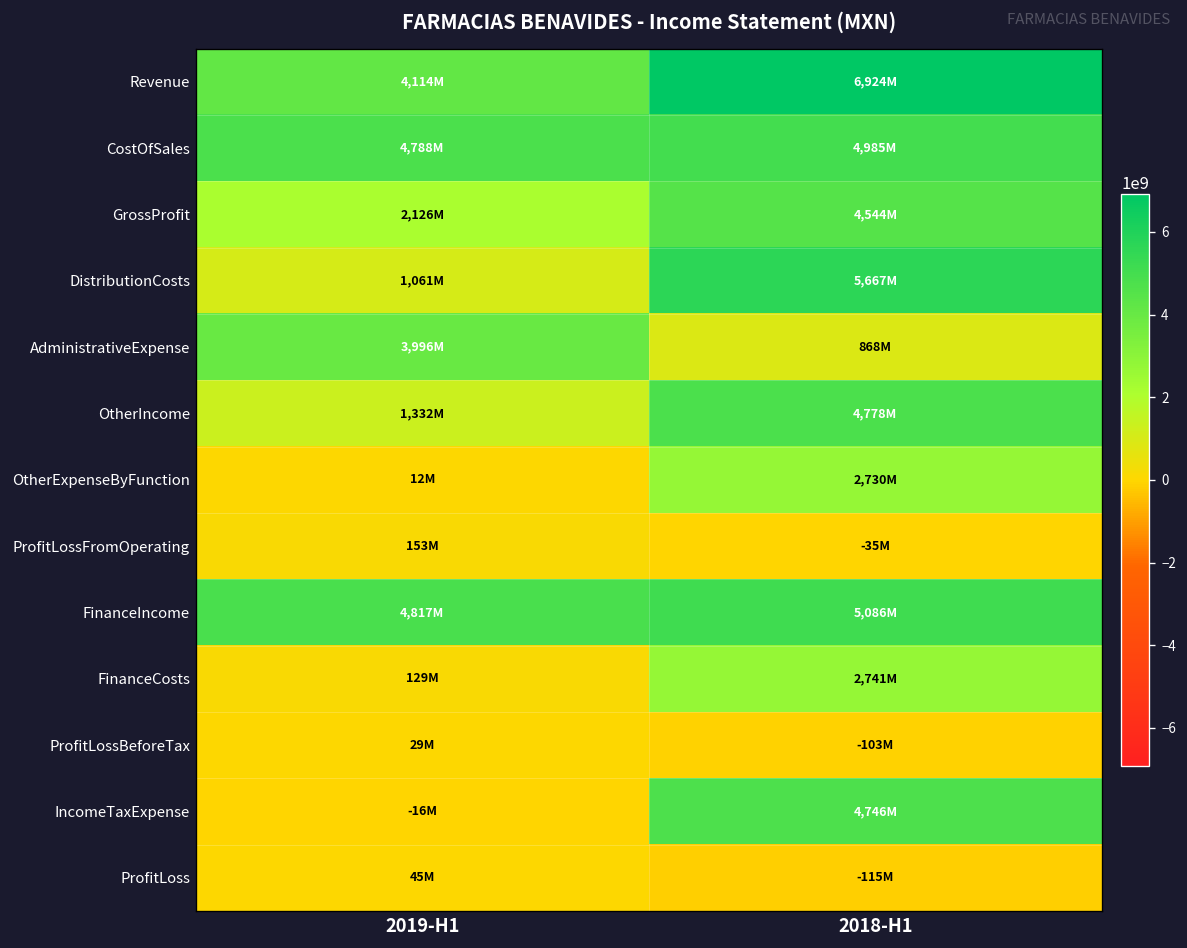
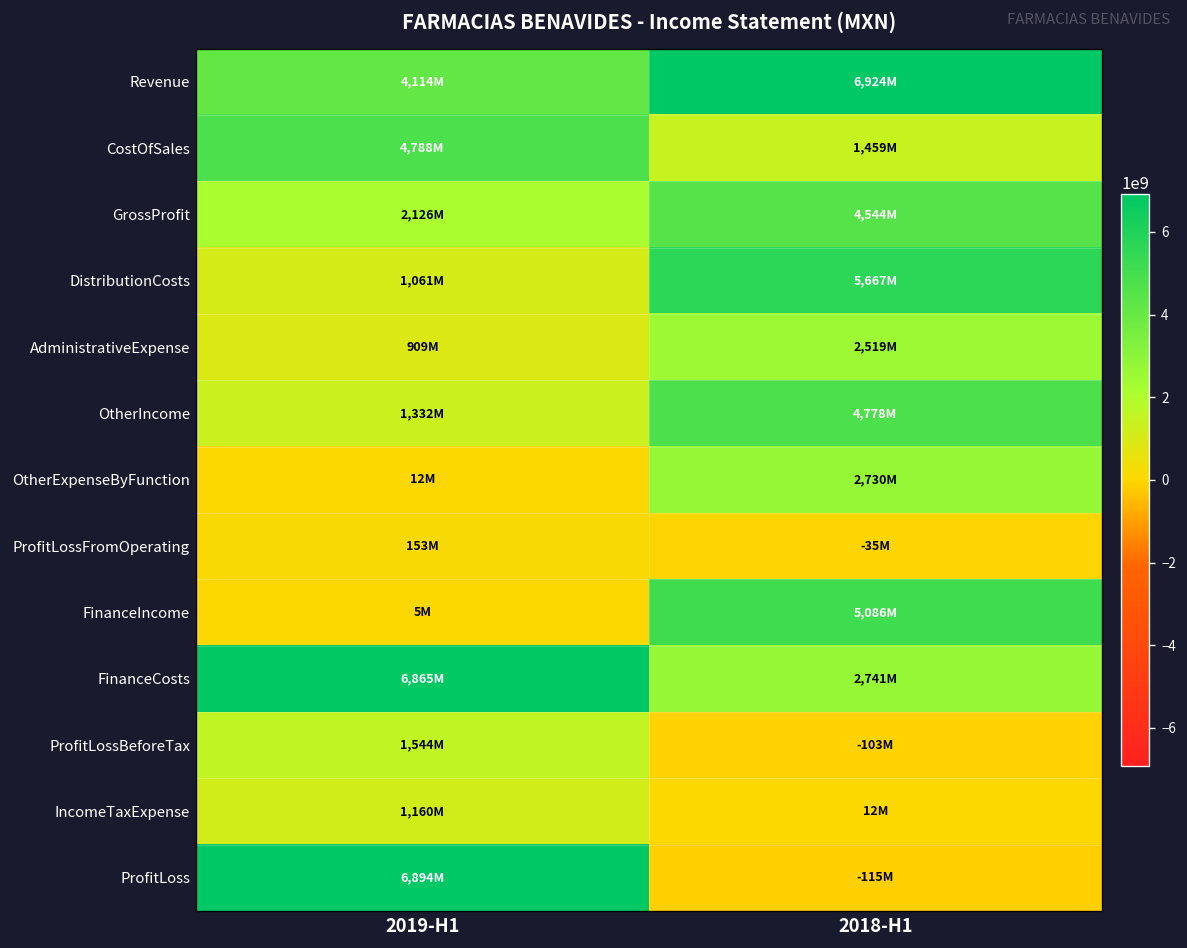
  {
    "Revenue": {
      "2019-H1": "4,114M",
      "2018-H1": "6,924M"
    },
    "CostOfSales": {
      "2019-H1": "4,788M",
-     "2018-H1": "4,985M"
+     "2018-H1": "1,459M"
    },
    "GrossProfit": {
      "2019-H1": "2,126M",
      "2018-H1": "4,544M"
    },
    "DistributionCosts": {
      "2019-H1": "1,061M",
      "2018-H1": "5,667M"
    },
    "AdministrativeExpense": {
-     "2019-H1": "3,996M",
-     "2018-H1": "868M"
+     "2019-H1": "909M",
+     "2018-H1": "2,519M"
    },
    "OtherIncome": {
      "2019-H1": "1,332M",
      "2018-H1": "4,778M"
    },
    "OtherExpenseByFunction": {
      "2019-H1": "12M",
      "2018-H1": "2,730M"
    },
    "ProfitLossFromOperating": {
      "2019-H1": "153M",
      "2018-H1": "-35M"
    },
    "FinanceIncome": {
-     "2019-H1": "4,817M",
+     "2019-H1": "5M",
      "2018-H1": "5,086M"
    },
    "FinanceCosts": {
-     "2019-H1": "129M",
+     "2019-H1": "6,865M",
      "2018-H1": "2,741M"
    },
    "ProfitLossBeforeTax": {
-     "2019-H1": "29M",
+     "2019-H1": "1,544M",
      "2018-H1": "-103M"
    },
    "IncomeTaxExpense": {
-     "2019-H1": "-16M",
-     "2018-H1": "4,746M"
+     "2019-H1": "1,160M",
+     "2018-H1": "12M"
    },
    "ProfitLoss": {
-     "2019-H1": "45M",
+     "2019-H1": "6,894M",
      "2018-H1": "-115M"
    }
  }
